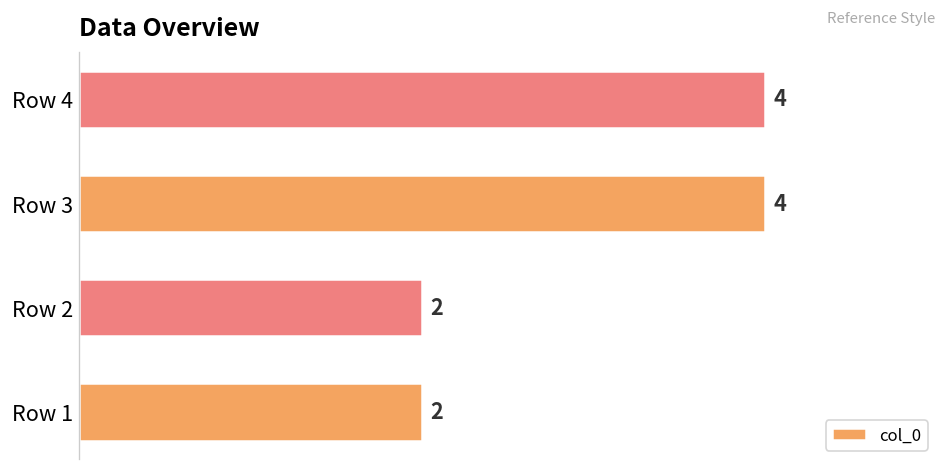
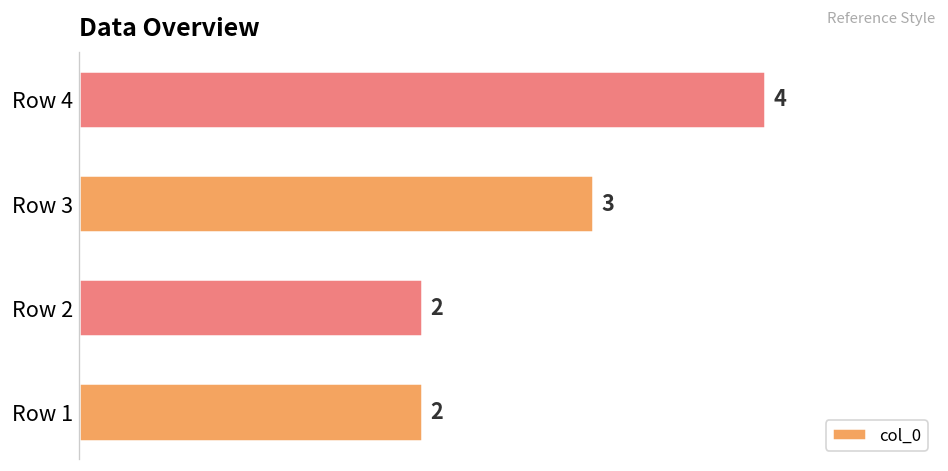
  {
    "Row 4": 4,
-   "Row 3": 4,
+   "Row 3": 3,
    "Row 2": 2,
    "Row 1": 2
  }
